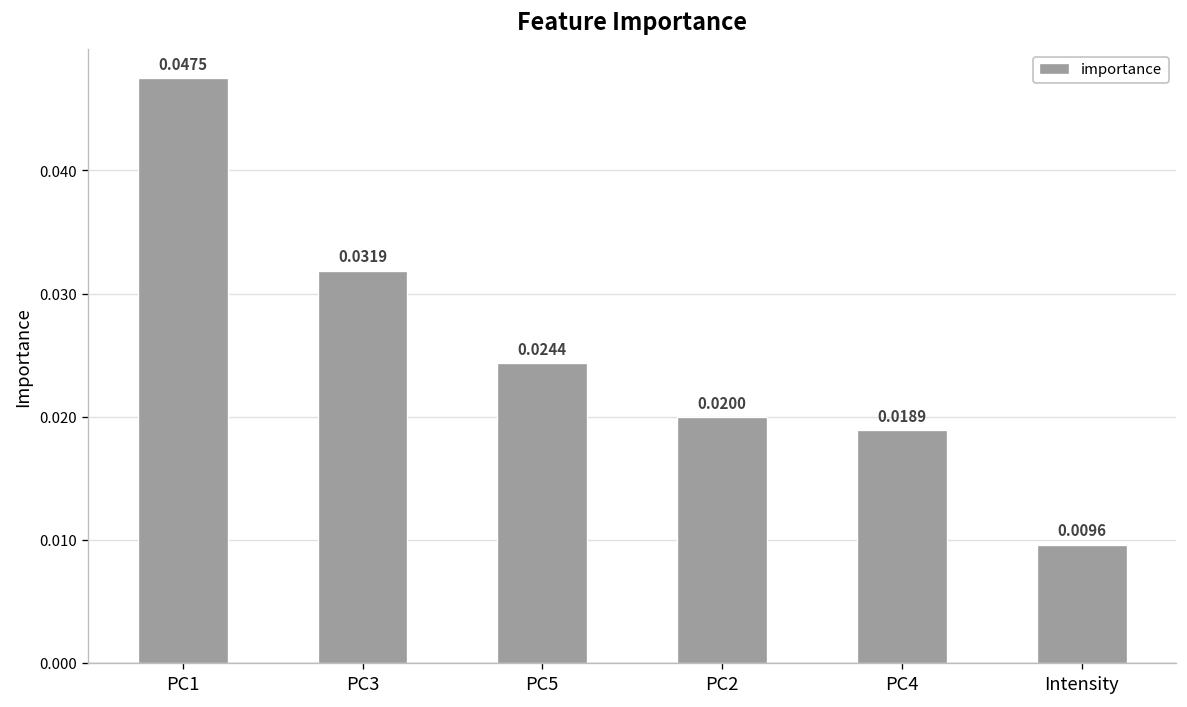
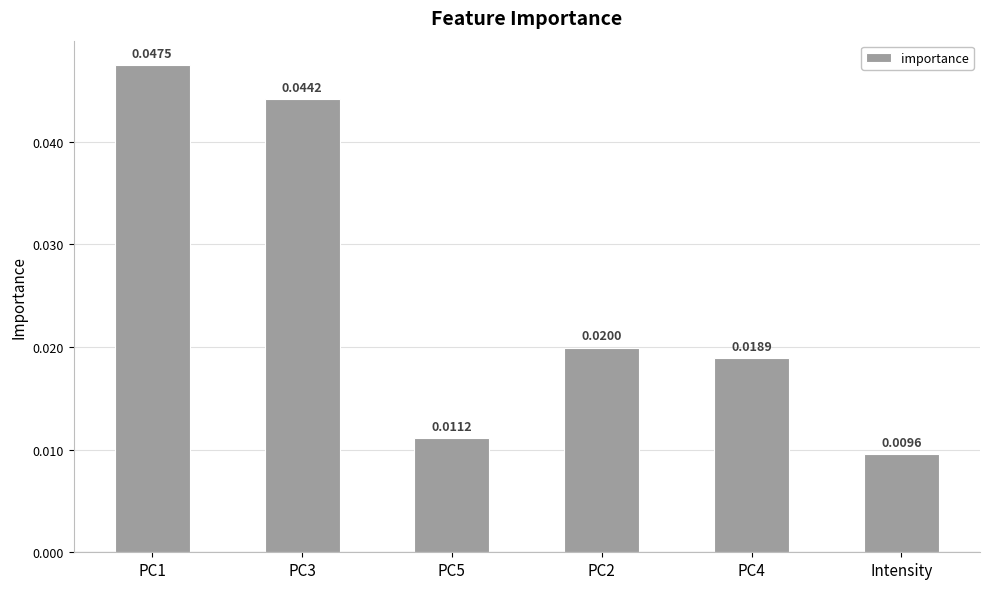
  {
    "PC1": 0.0475,
-   "PC3": 0.0319,
-   "PC5": 0.0244,
+   "PC3": 0.0442,
+   "PC5": 0.0112,
    "PC2": 0.0200,
    "PC4": 0.0189,
    "Intensity": 0.0096
  }
